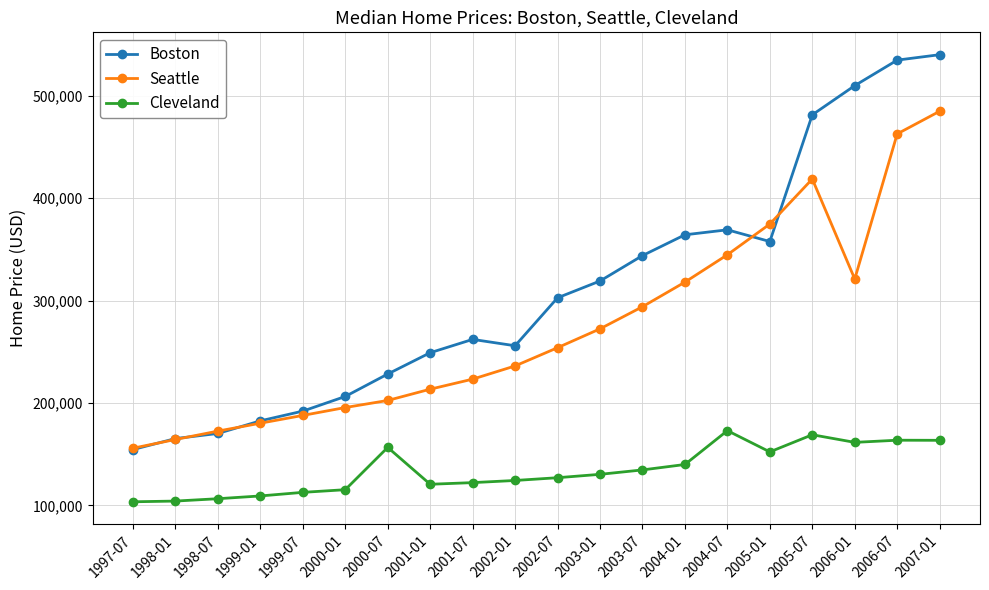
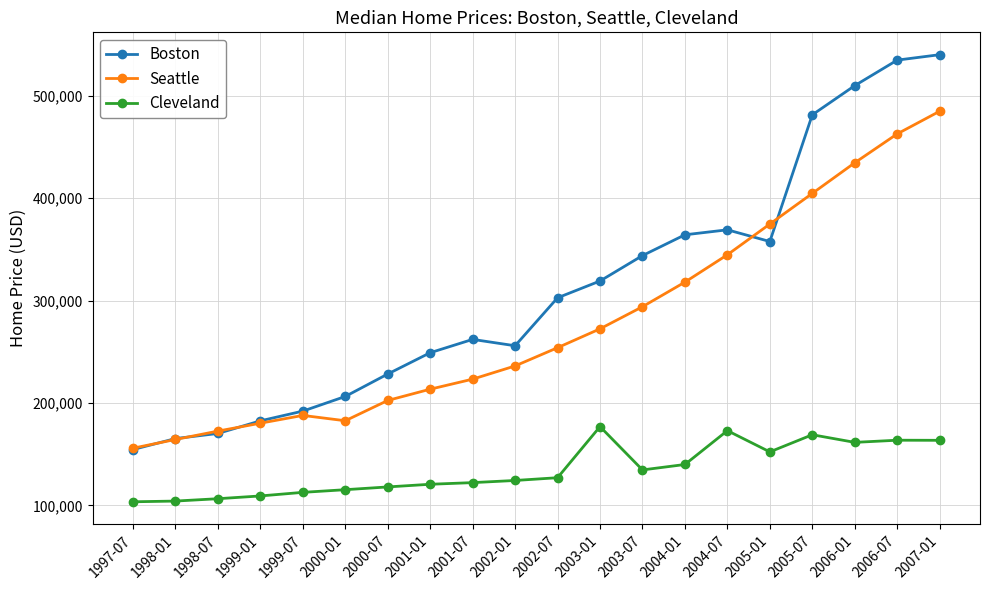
  {
    "Boston": {
      "1999-07": "192,000",
      "2000-01": "206,000",
      "2000-07": "228,000",
      "2001-01": "249,000",
      "2001-07": "262,000",
      "2002-01": "256,000",
      "2002-07": "303,000",
      "2003-01": "319,000",
      "2003-07": "344,000",
      "2004-01": "364,000",
      "2004-07": "369,000",
      "2005-01": "358,000",
      "2005-07": "481,000",
      "2006-01": "510,000",
      "2006-07": "535,000",
      "2007-01": "540,000"
    },
    "Seattle": {
      "1999-07": "188,000",
-     "2000-01": "196,000",
+     "2000-01": "183,000",
      "2000-07": "203,000",
      "2001-01": "214,000",
      "2001-07": "223,000",
      "2002-01": "236,000",
      "2002-07": "254,000",
      "2003-01": "272,000",
      "2003-07": "294,000",
      "2004-01": "318,000",
      "2004-07": "345,000",
      "2005-01": "375,000",
-     "2005-07": "419,000",
-     "2006-01": "321,000",
+     "2005-07": "405,000",
+     "2006-01": "435,000",
      "2006-07": "463,000",
      "2007-01": "485,000"
    },
    "Cleveland": {
      "1997-07": "104,000",
      "1998-01": "104,000",
      "1998-07": "107,000",
      "1999-01": "109,000",
      "1999-07": "113,000",
      "2000-01": "115,000",
-     "2000-07": "157,000",
+     "2000-07": "118,000",
      "2001-01": "121,000",
      "2001-07": "122,000",
      "2002-01": "124,000",
      "2002-07": "127,000",
-     "2003-01": "130,000",
+     "2003-01": "177,000",
      "2003-07": "135,000",
      "2004-01": "140,000",
      "2004-07": "173,000",
      "2005-01": "152,000",
      "2005-07": "169,000",
      "2006-01": "162,000",
      "2006-07": "164,000",
      "2007-01": "164,000"
    }
  }
